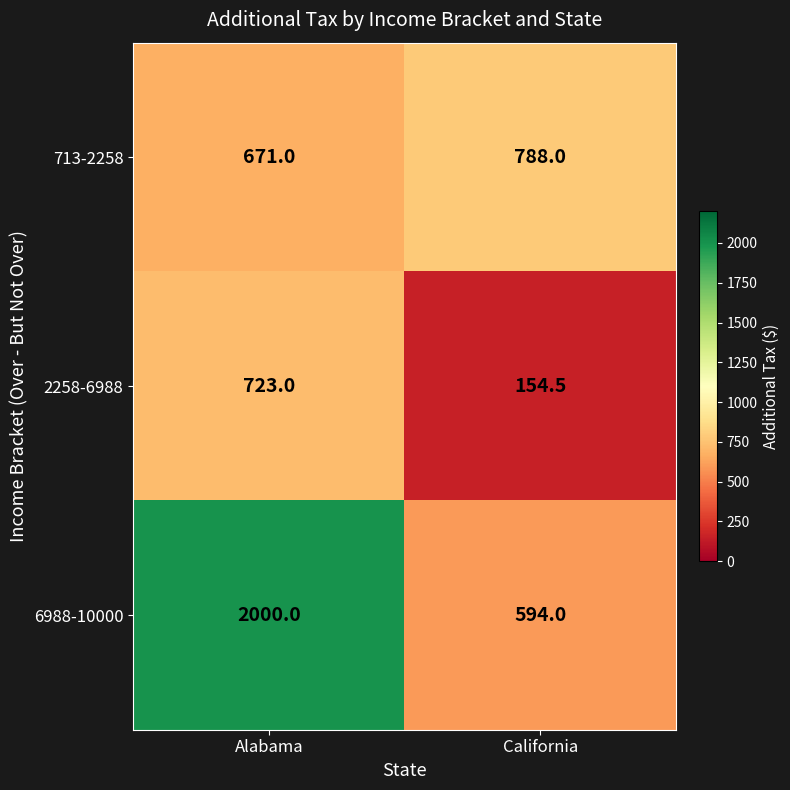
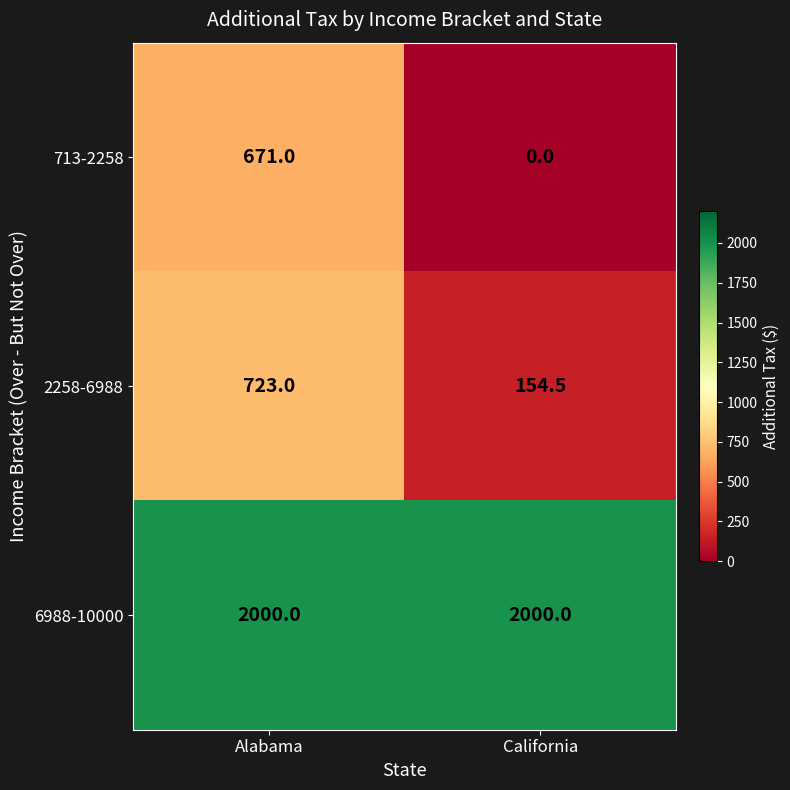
  {
    "713-2258": {
      "Alabama": 671.0,
-     "California": 788.0
+     "California": 0.0
    },
    "2258-6988": {
      "Alabama": 723.0,
      "California": 154.5
    },
    "6988-10000": {
      "Alabama": 2000.0,
-     "California": 594.0
+     "California": 2000.0
    }
  }
